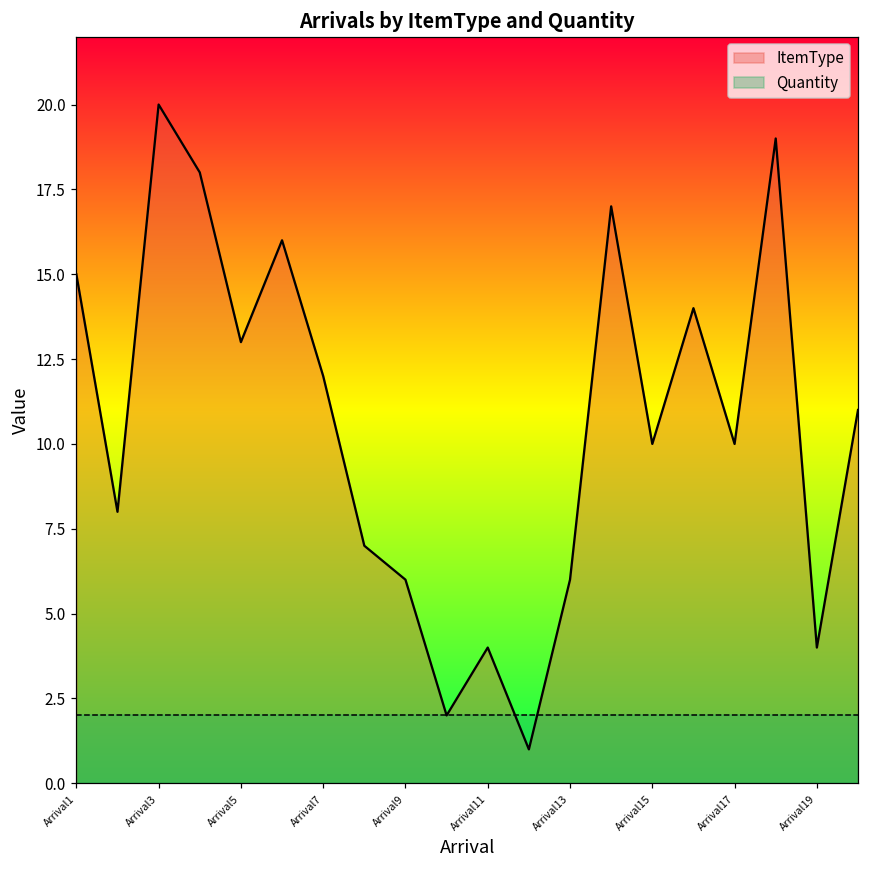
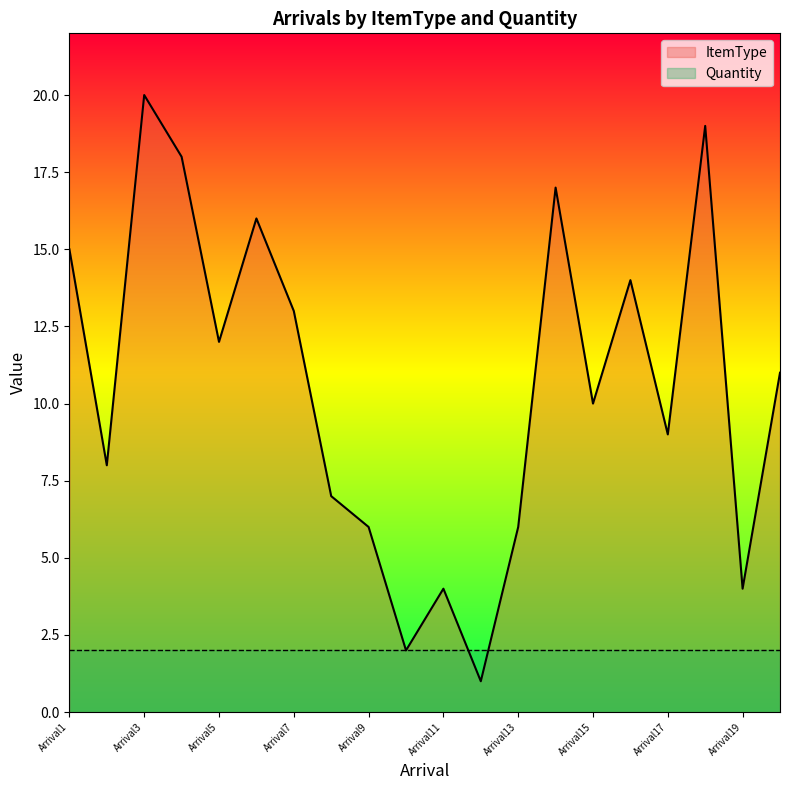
  {
    "ItemType": {
      "Arrival1": 15,
      "Arrival3": 20,
-     "Arrival5": 13,
-     "Arrival7": 12,
+     "Arrival5": 12,
+     "Arrival7": 13,
      "Arrival9": 6,
      "Arrival11": 4,
      "Arrival13": 6,
      "Arrival15": 10,
-     "Arrival17": 10,
+     "Arrival17": 9,
      "Arrival19": 4
    },
    "Quantity": {
      "Arrival1": 2,
      "Arrival3": 2,
      "Arrival5": 2,
      "Arrival7": 2,
      "Arrival9": 2,
      "Arrival11": 2,
      "Arrival13": 2,
      "Arrival15": 2,
      "Arrival17": 2,
      "Arrival19": 2
    }
  }
